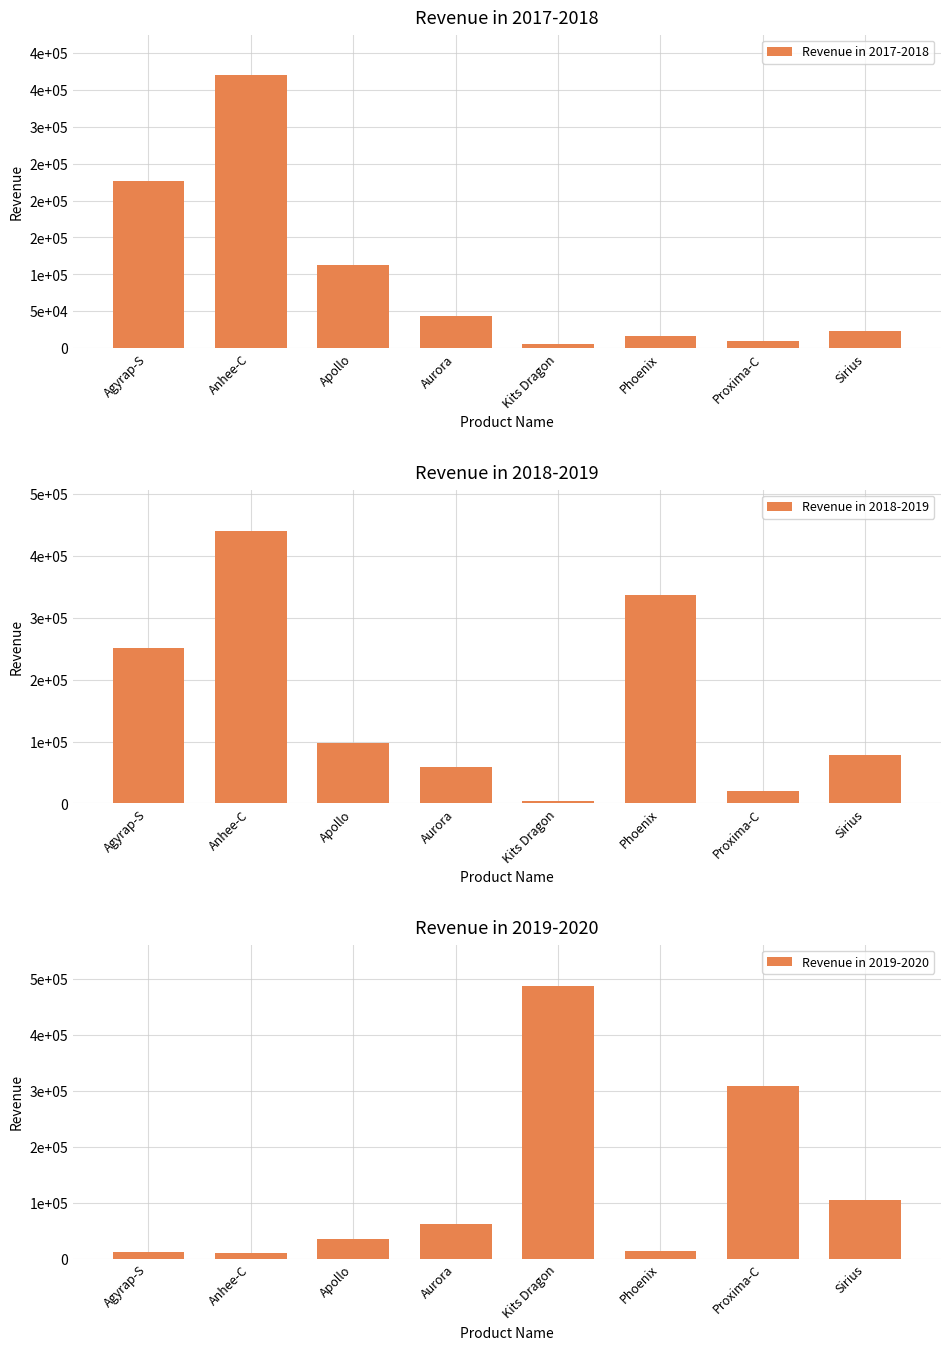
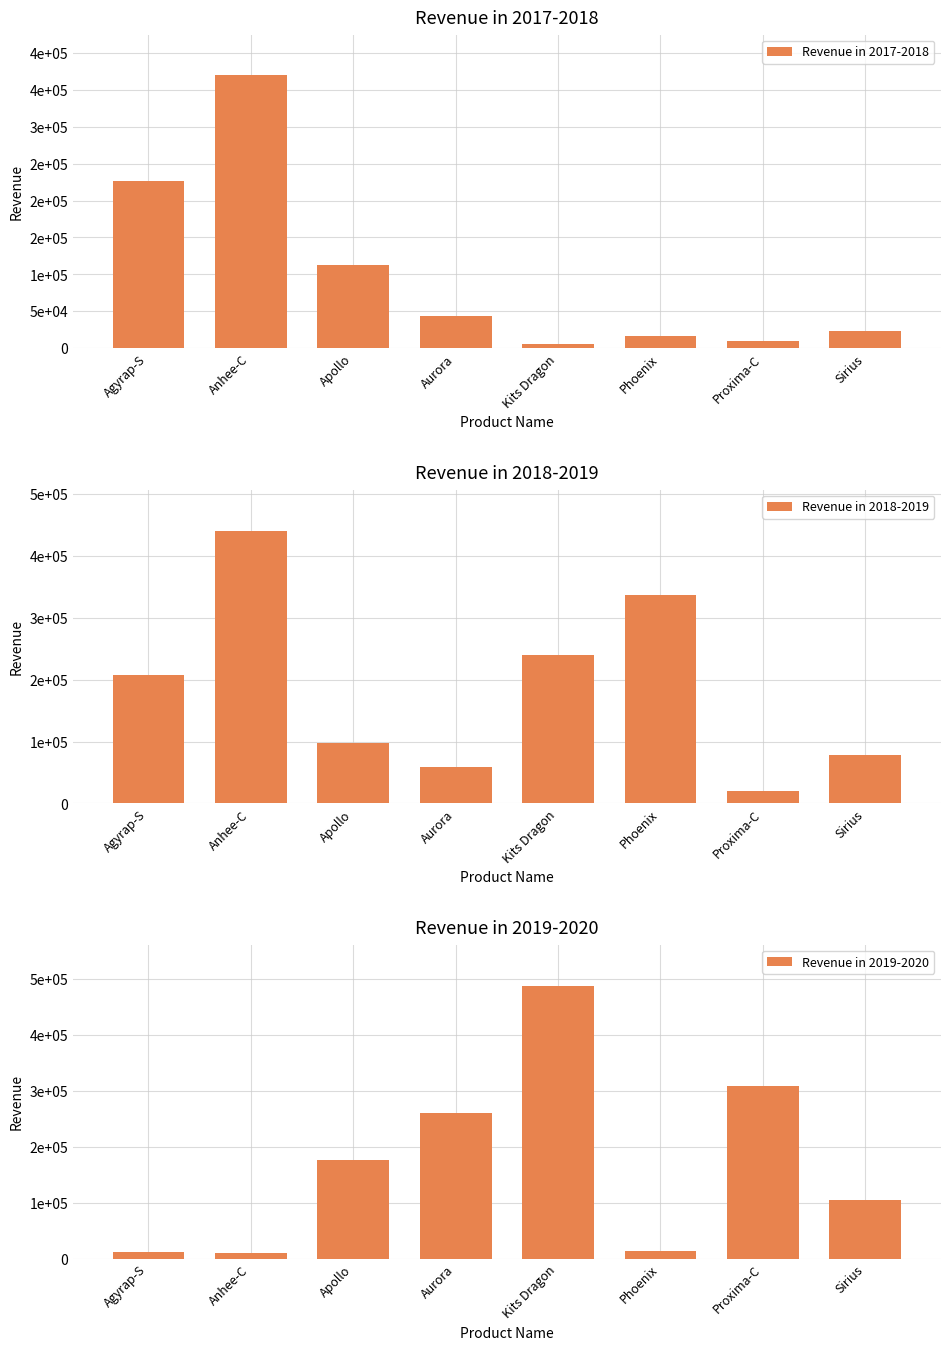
  {
    "Revenue in 2018-2019": {
-     "Agyrap-S": 250000,
+     "Agyrap-S": 210000,
      "Anhee-C": 440000,
      "Apollo": 100000,
      "Aurora": 60000,
-     "Kits Dragon": 0,
+     "Kits Dragon": 240000,
      "Phoenix": 340000,
      "Proxima-C": 20000,
      "Sirius": 80000
    },
    "Revenue in 2019-2020": {
      "Agyrap-S": 10000,
      "Anhee-C": 10000,
-     "Apollo": 30000,
-     "Aurora": 60000,
+     "Apollo": 180000,
+     "Aurora": 260000,
      "Kits Dragon": 490000,
      "Phoenix": 10000,
      "Proxima-C": 310000,
      "Sirius": 100000
    }
  }
